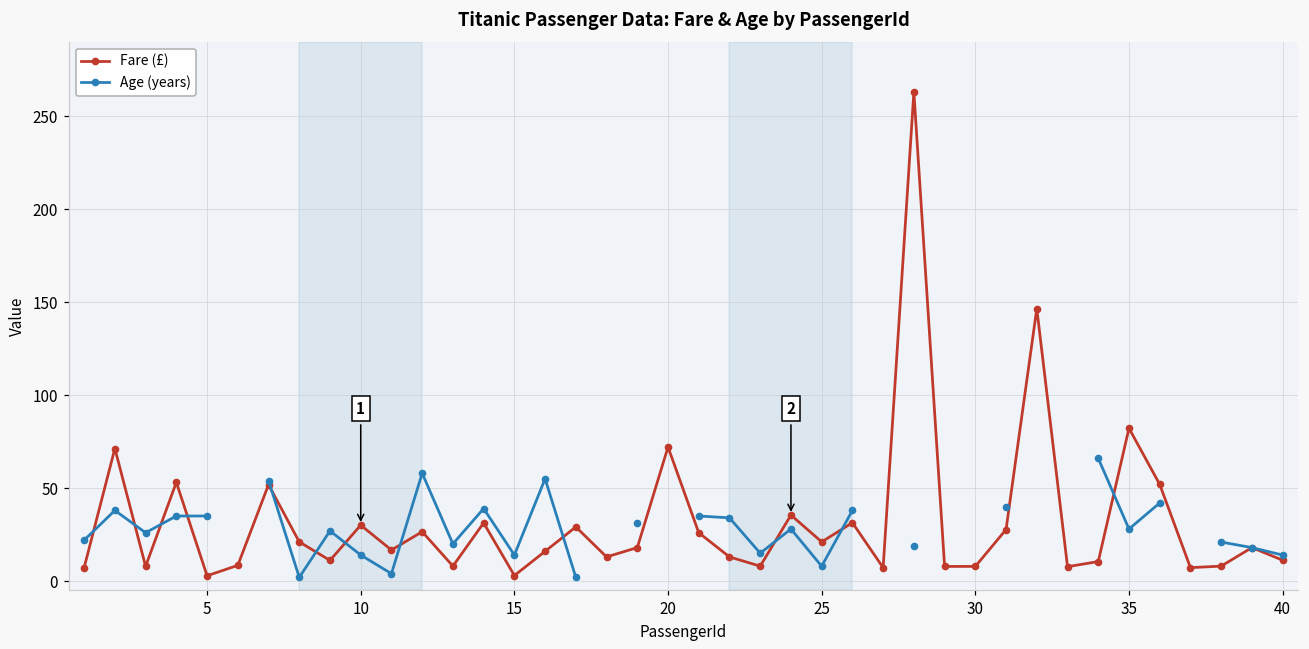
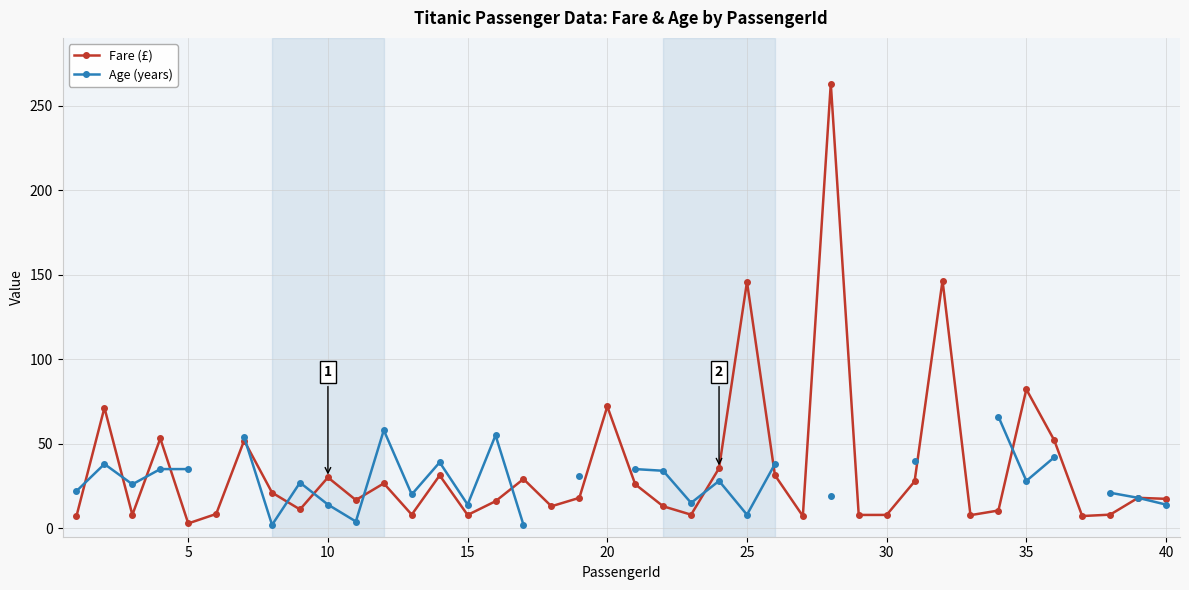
  {
    "Fare (£)": {
      "5": 3,
-     "15": 3,
+     "15": 8,
      "20": 72,
-     "25": 21,
+     "25": 146,
      "30": 8,
      "35": 82,
-     "40": 11
+     "40": 17
    },
    "Age (years)": {
      "5": 35,
      "10": 14,
      "15": 14,
      "25": 8,
      "35": 28,
      "40": 14
    }
  }
